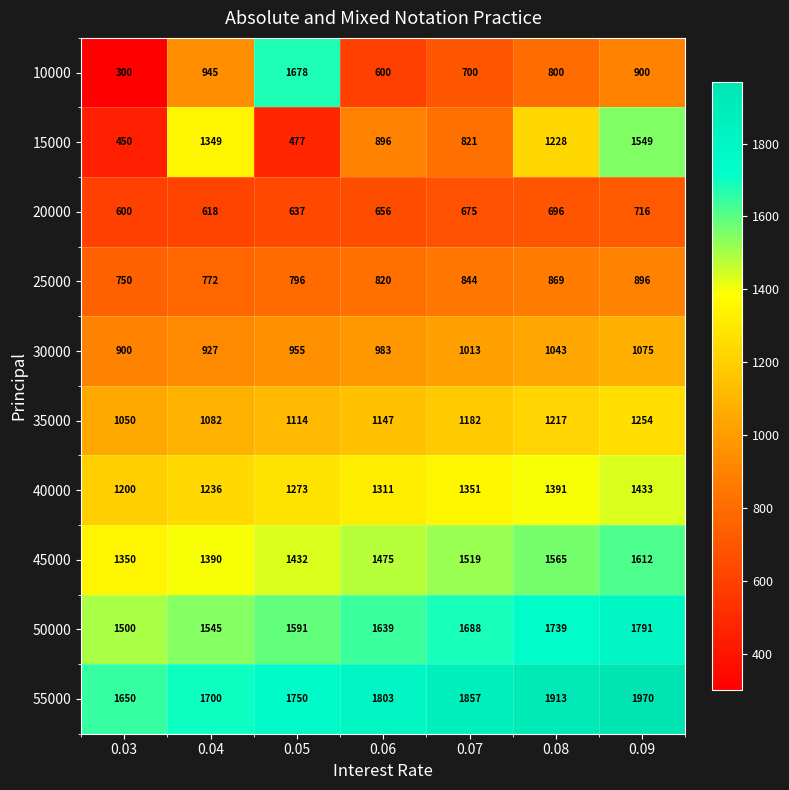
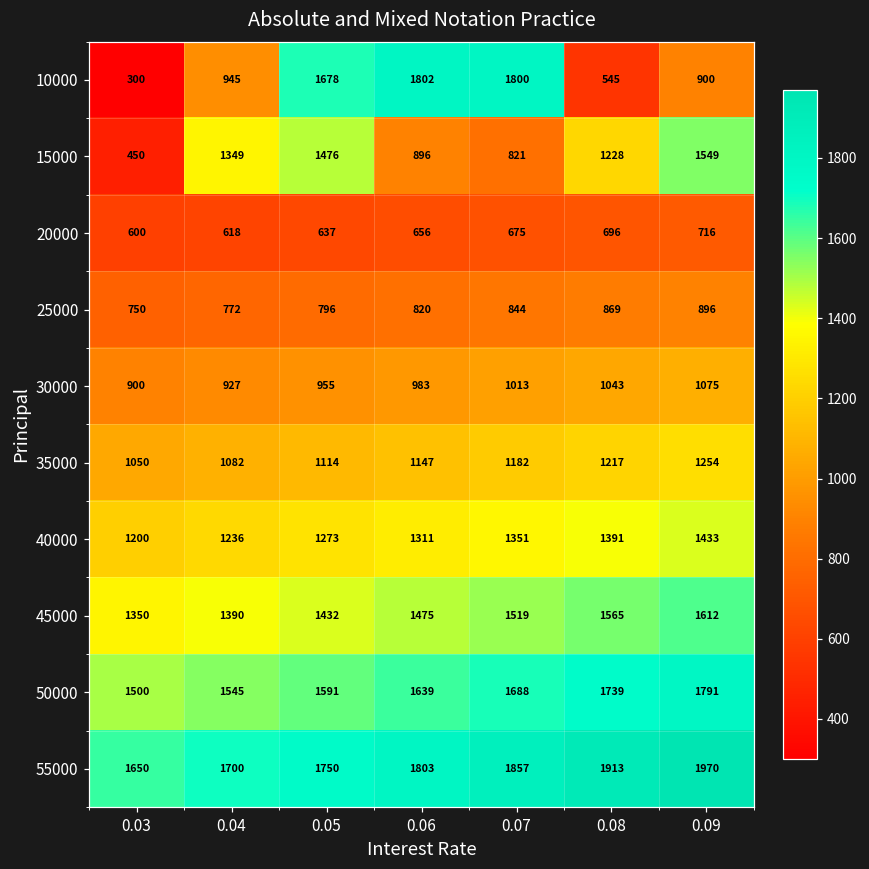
  {
    "10000": {
      "0.03": 300,
      "0.04": 945,
      "0.05": 1678,
-     "0.06": 600,
-     "0.07": 700,
-     "0.08": 800,
+     "0.06": 1802,
+     "0.07": 1800,
+     "0.08": 545,
      "0.09": 900
    },
    "15000": {
      "0.03": 450,
      "0.04": 1349,
-     "0.05": 477,
+     "0.05": 1476,
      "0.06": 896,
      "0.07": 821,
      "0.08": 1228,
      "0.09": 1549
    },
    "20000": {
      "0.03": 600,
      "0.04": 618,
      "0.05": 637,
      "0.06": 656,
      "0.07": 675,
      "0.08": 696,
      "0.09": 716
    },
    "25000": {
      "0.03": 750,
      "0.04": 772,
      "0.05": 796,
      "0.06": 820,
      "0.07": 844,
      "0.08": 869,
      "0.09": 896
    },
    "30000": {
      "0.03": 900,
      "0.04": 927,
      "0.05": 955,
      "0.06": 983,
      "0.07": 1013,
      "0.08": 1043,
      "0.09": 1075
    },
    "35000": {
      "0.03": 1050,
      "0.04": 1082,
      "0.05": 1114,
      "0.06": 1147,
      "0.07": 1182,
      "0.08": 1217,
      "0.09": 1254
    },
    "40000": {
      "0.03": 1200,
      "0.04": 1236,
      "0.05": 1273,
      "0.06": 1311,
      "0.07": 1351,
      "0.08": 1391,
      "0.09": 1433
    },
    "45000": {
      "0.03": 1350,
      "0.04": 1390,
      "0.05": 1432,
      "0.06": 1475,
      "0.07": 1519,
      "0.08": 1565,
      "0.09": 1612
    },
    "50000": {
      "0.03": 1500,
      "0.04": 1545,
      "0.05": 1591,
      "0.06": 1639,
      "0.07": 1688,
      "0.08": 1739,
      "0.09": 1791
    },
    "55000": {
      "0.03": 1650,
      "0.04": 1700,
      "0.05": 1750,
      "0.06": 1803,
      "0.07": 1857,
      "0.08": 1913,
      "0.09": 1970
    }
  }
